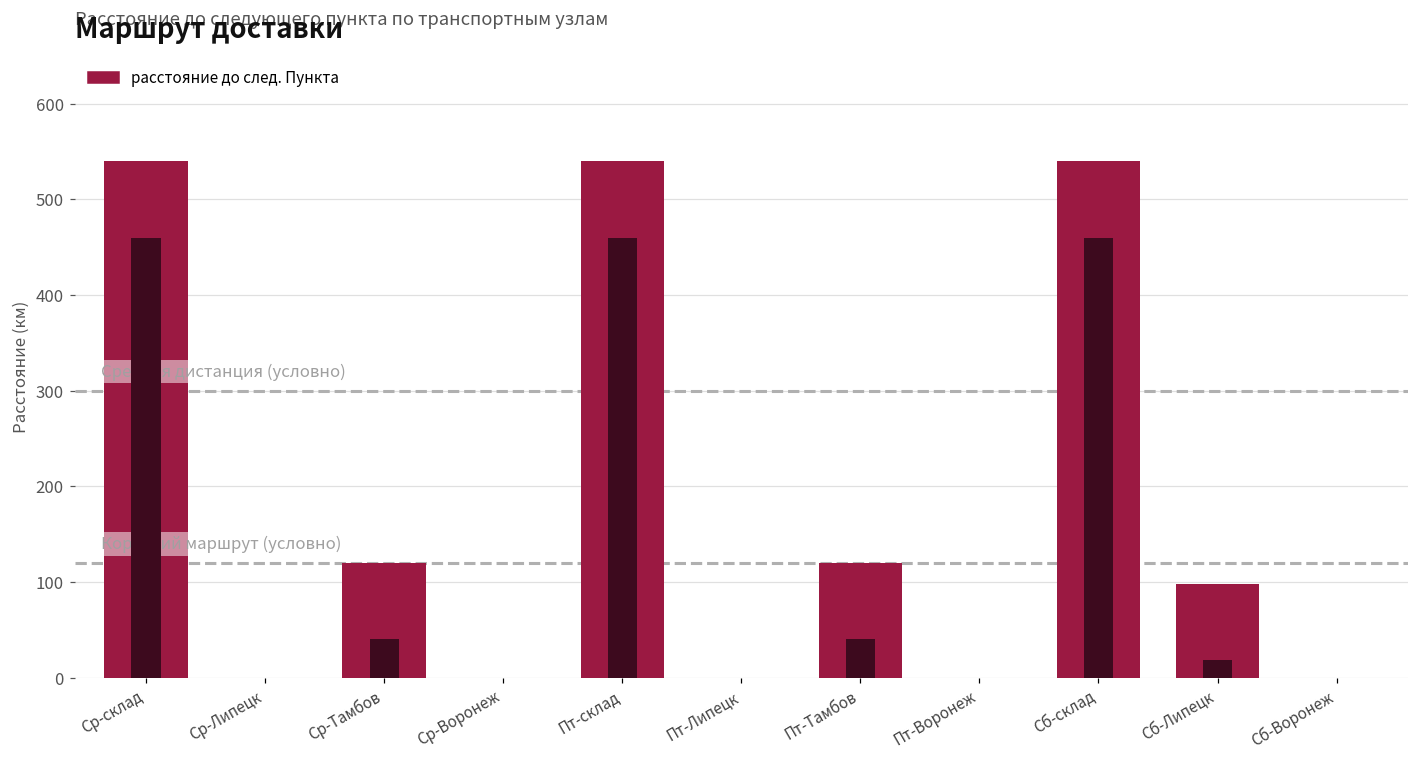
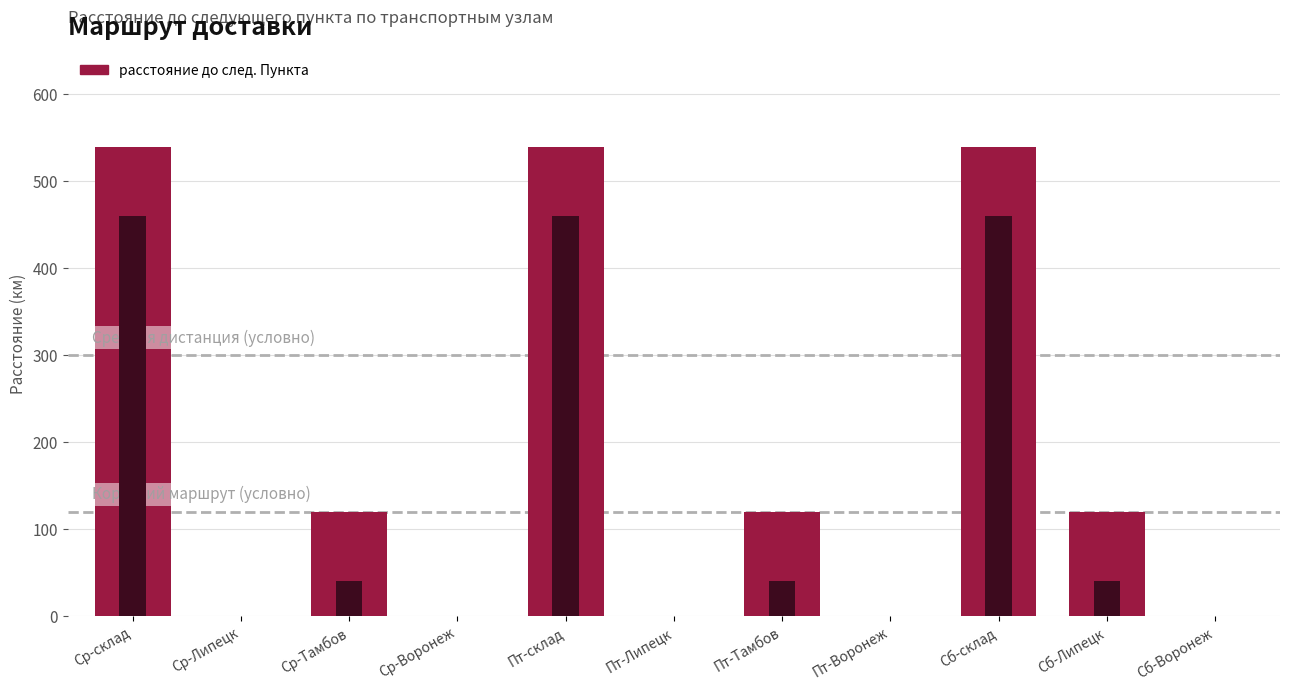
  {
    "расстояние до след. Пункта": {
      "Ср-склад": 540,
      "Ср-Липецк": 0,
      "Ср-Тамбов": 120,
      "Ср-Воронеж": 0,
      "Пт-склад": 540,
      "Пт-Липецк": 0,
      "Пт-Тамбов": 120,
      "Пт-Воронеж": 0,
      "Сб-склад": 540,
-     "Сб-Липецк": 100,
+     "Сб-Липецк": 120,
      "Сб-Воронеж": 0
    }
  }
